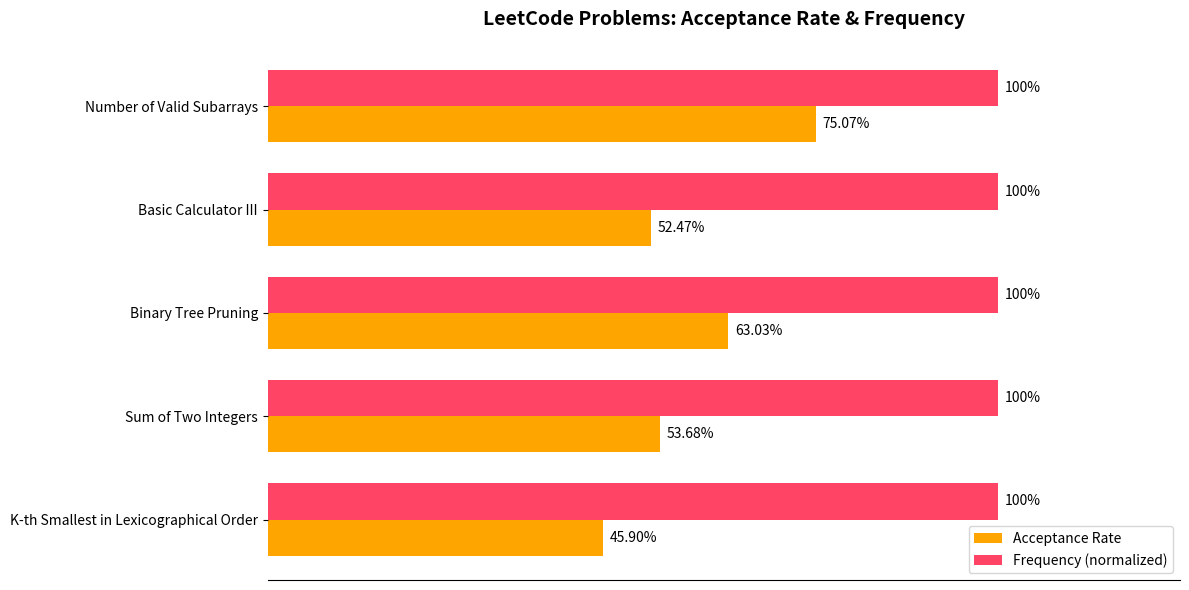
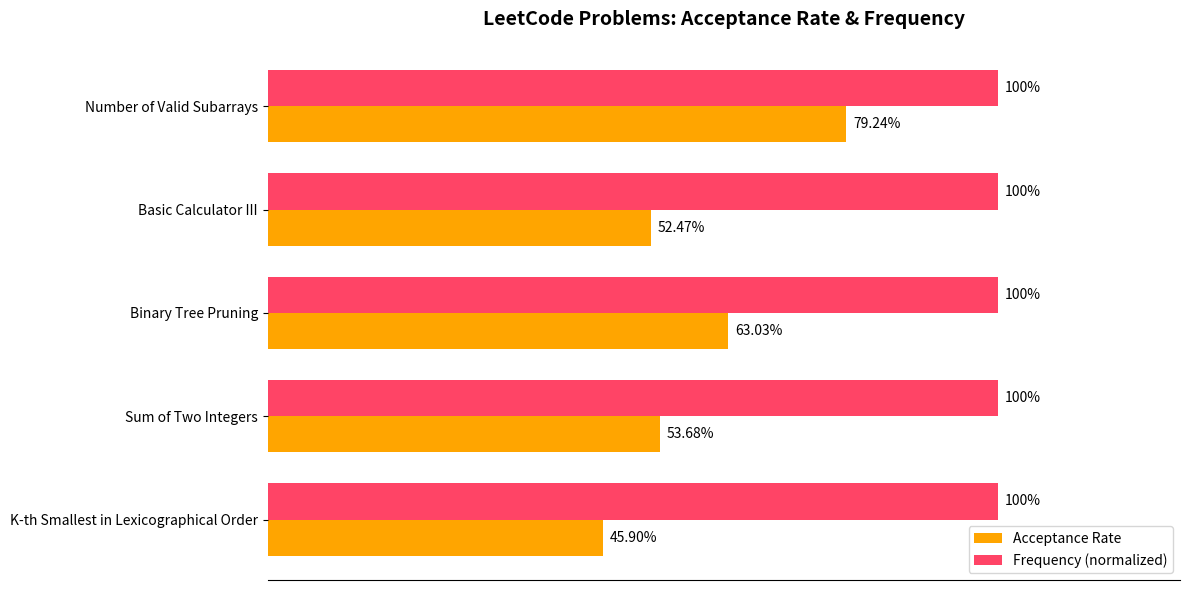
  {
    "Acceptance Rate": {
-     "Number of Valid Subarrays": "75.07%",
+     "Number of Valid Subarrays": "79.24%",
      "Basic Calculator III": "52.47%",
      "Binary Tree Pruning": "63.03%",
      "Sum of Two Integers": "53.68%",
      "K-th Smallest in Lexicographical Order": "45.90%"
    },
    "Frequency (normalized)": {
      "Number of Valid Subarrays": "100%",
      "Basic Calculator III": "100%",
      "Binary Tree Pruning": "100%",
      "Sum of Two Integers": "100%",
      "K-th Smallest in Lexicographical Order": "100%"
    }
  }
